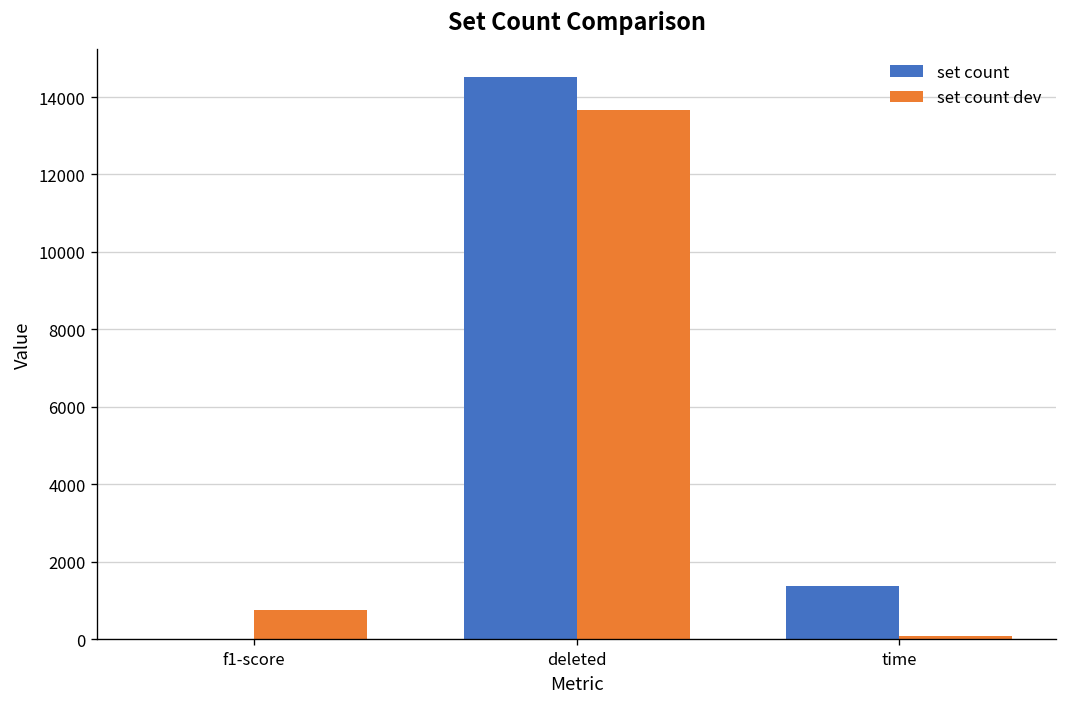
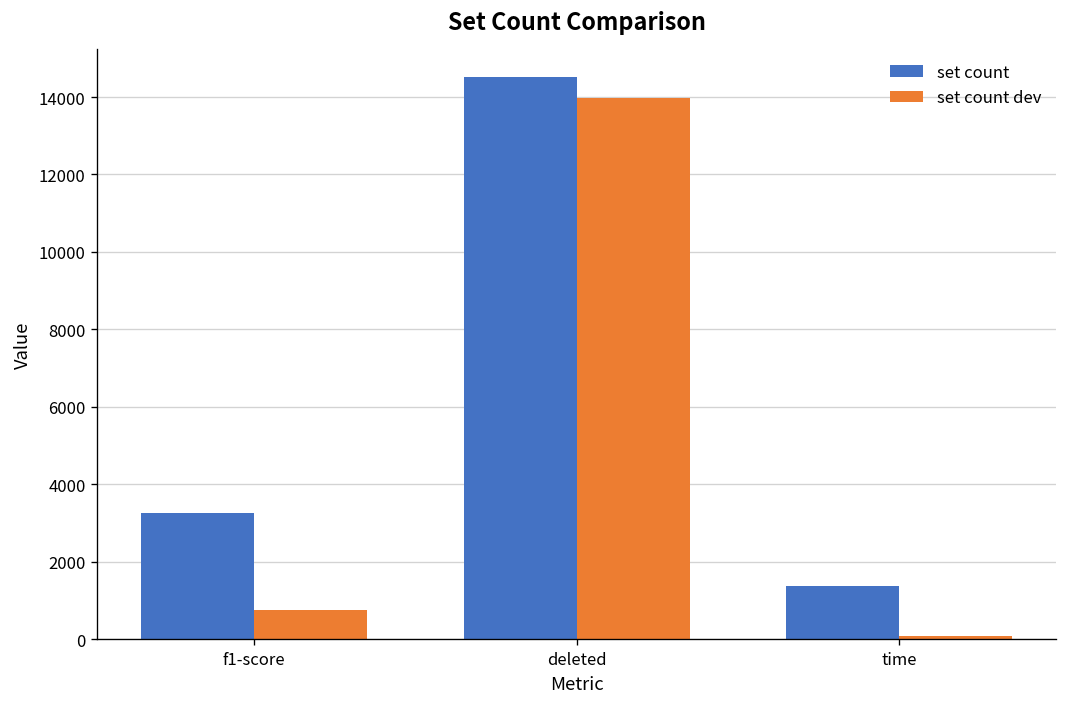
  {
    "set count": {
-     "f1-score": 0,
+     "f1-score": 3300,
      "deleted": 14500,
      "time": 1400
    },
    "set count dev": {
      "f1-score": 800,
-     "deleted": 13700,
+     "deleted": 14000,
      "time": 100
    }
  }
